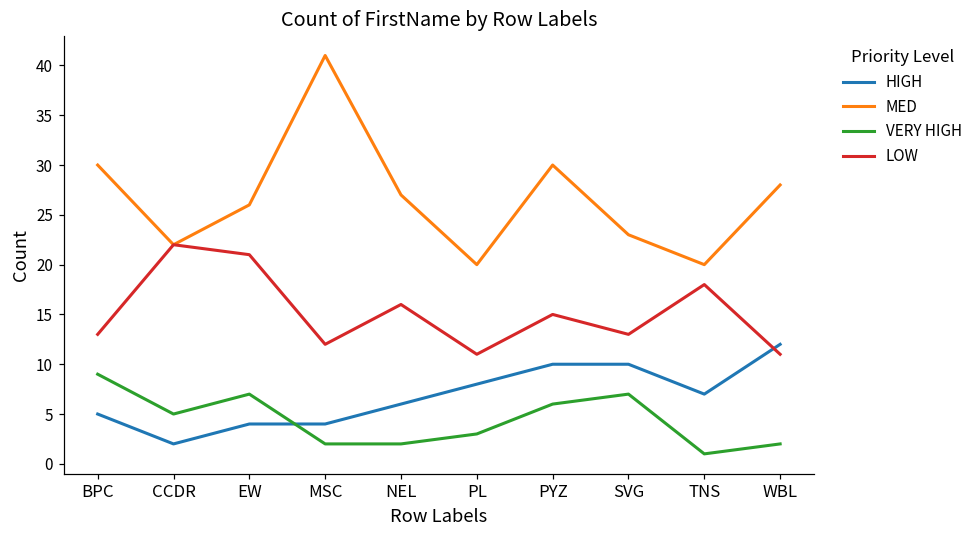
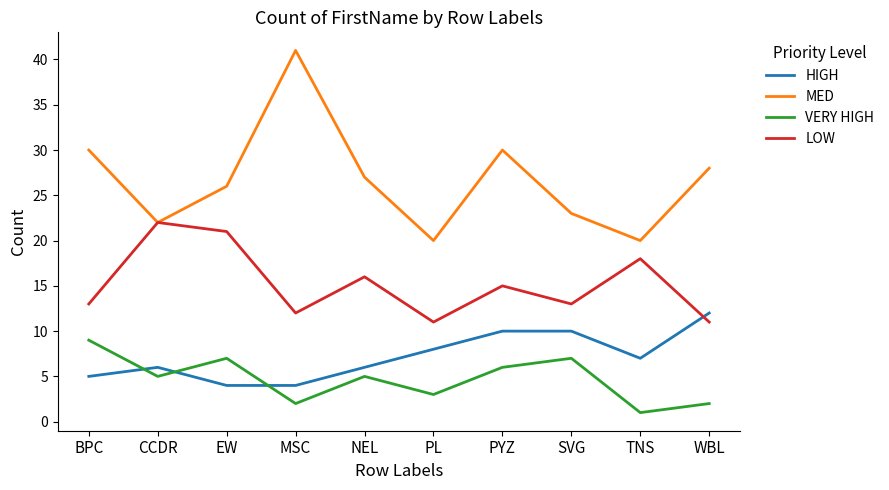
  {
    "HIGH": {
      "BPC": 5,
-     "CCDR": 2,
+     "CCDR": 6,
      "EW": 4,
      "MSC": 4,
      "NEL": 6,
      "PL": 8,
      "PYZ": 10,
      "SVG": 10,
      "TNS": 7,
      "WBL": 12
    },
    "MED": {
      "BPC": 30,
      "EW": 26,
      "MSC": 41,
      "NEL": 27,
      "PL": 20,
      "PYZ": 30,
      "SVG": 23,
      "TNS": 20,
      "WBL": 28
    },
    "VERY HIGH": {
      "BPC": 9,
      "CCDR": 5,
      "EW": 7,
      "MSC": 2,
-     "NEL": 2,
+     "NEL": 5,
      "PL": 3,
      "PYZ": 6,
      "SVG": 7,
      "TNS": 1,
      "WBL": 2
    },
    "LOW": {
      "BPC": 13,
      "EW": 21,
      "MSC": 12,
      "NEL": 16,
      "PL": 11,
      "PYZ": 15,
      "SVG": 13,
      "TNS": 18,
      "WBL": 11
    }
  }
